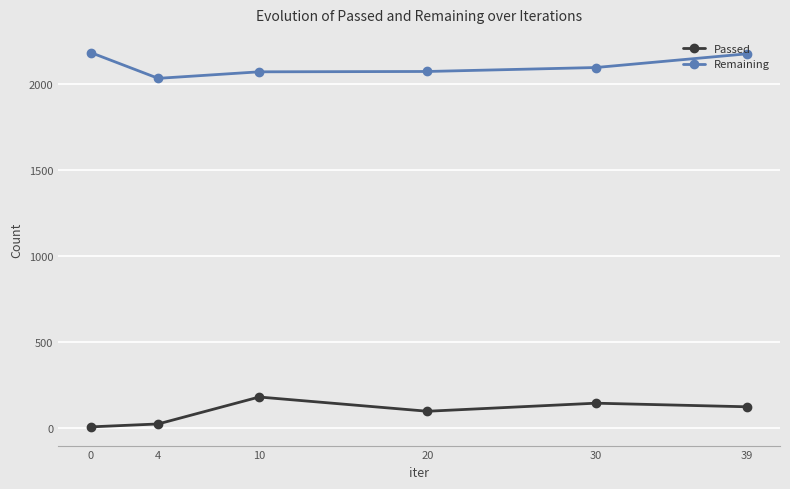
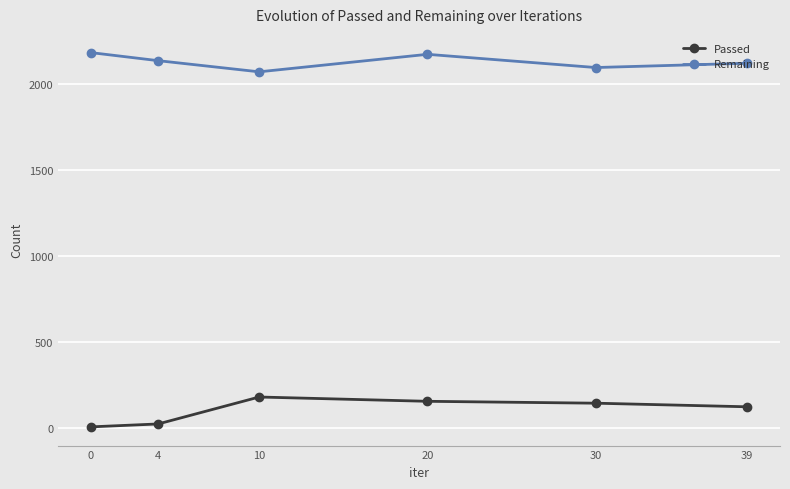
  {
    "Passed": {
      "0": 0,
      "4": 20,
      "10": 180,
-     "20": 100,
+     "20": 150,
      "30": 140,
      "39": 120
    },
    "Remaining": {
      "0": 2190,
-     "4": 2040,
+     "4": 2140,
      "10": 2070,
-     "20": 2080,
+     "20": 2180,
      "30": 2100,
-     "39": 2180
+     "39": 2120
    }
  }
